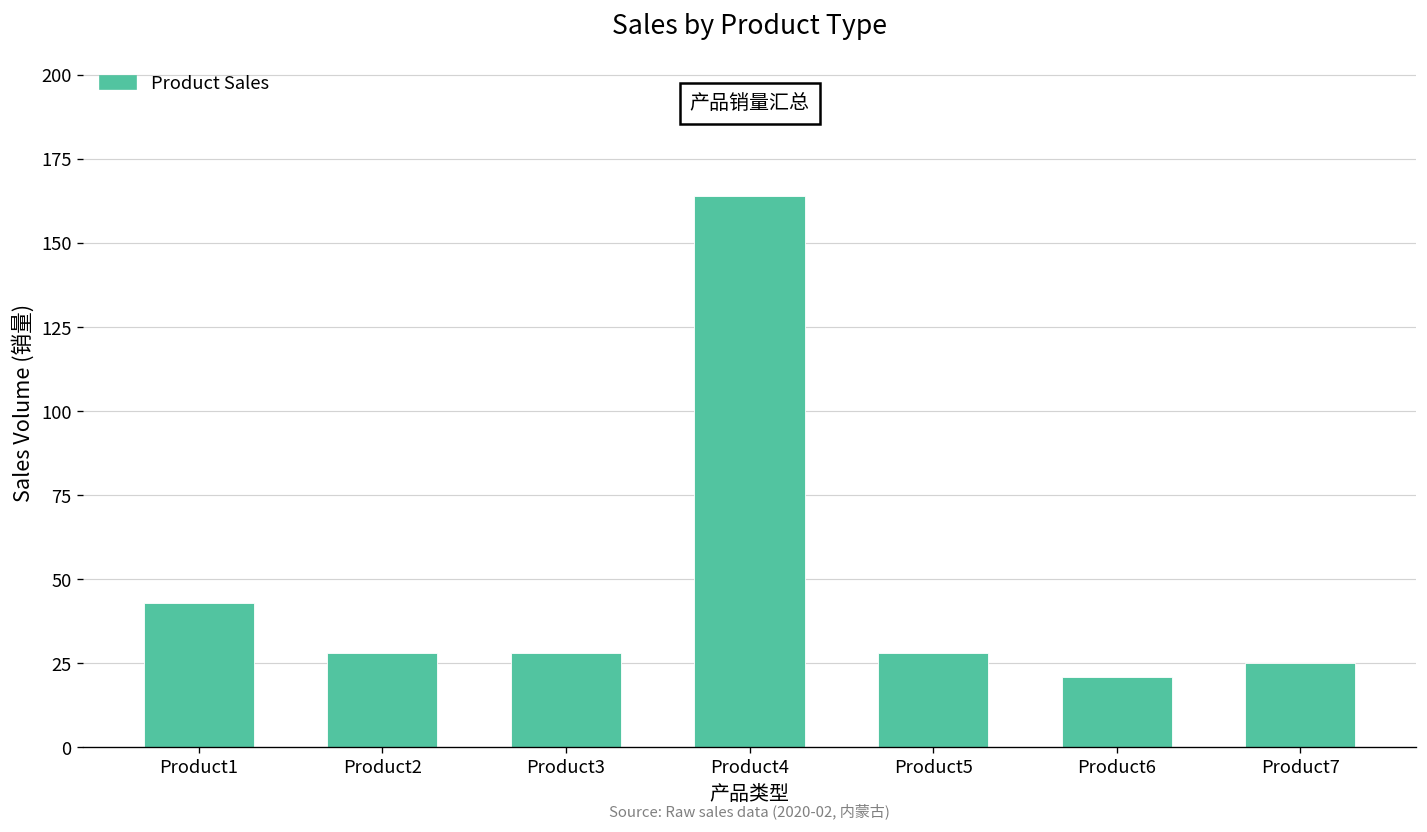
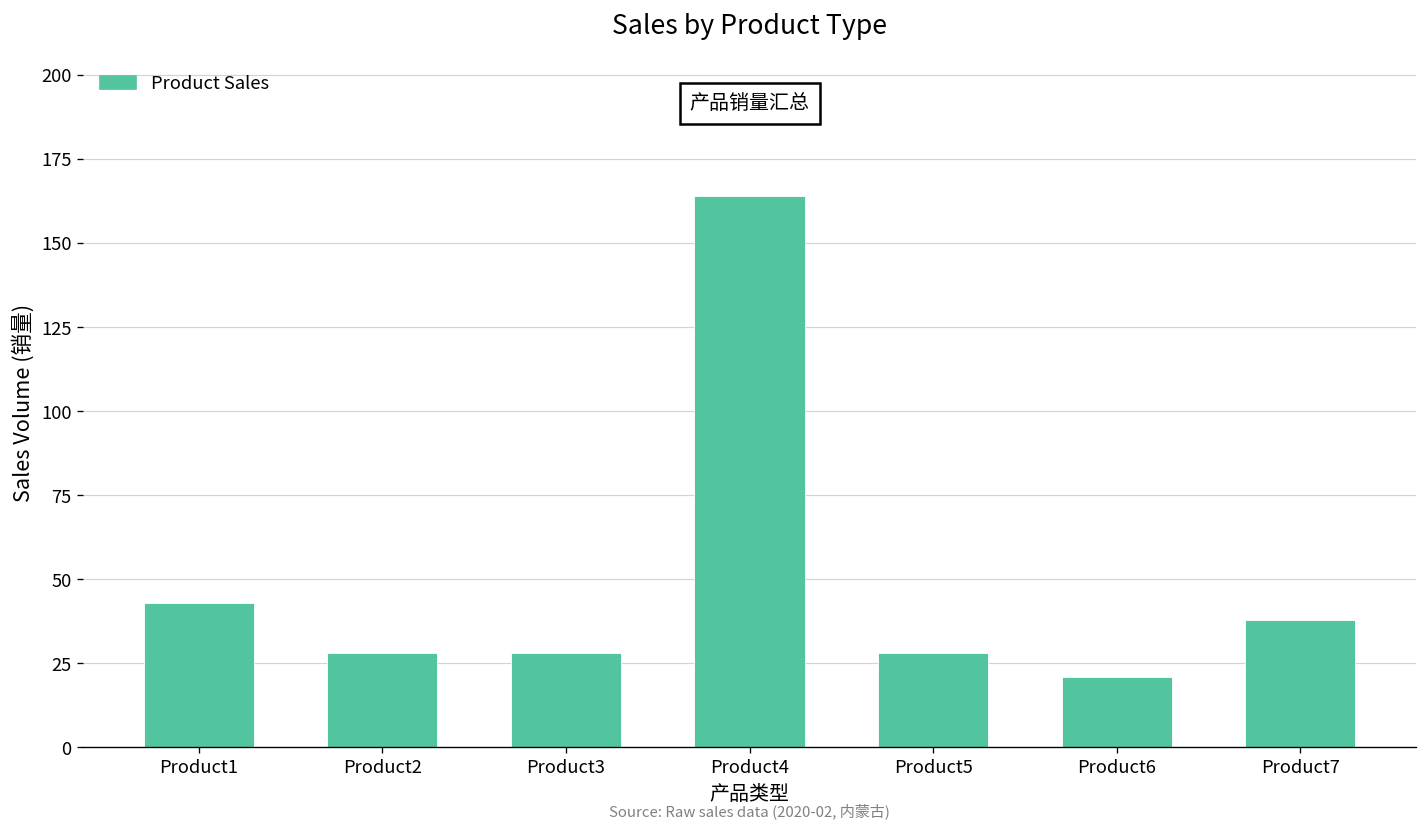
  {
    "Product1": 43,
    "Product2": 28,
    "Product3": 28,
    "Product4": 164,
    "Product5": 28,
    "Product6": 21,
-   "Product7": 25
+   "Product7": 38
  }
